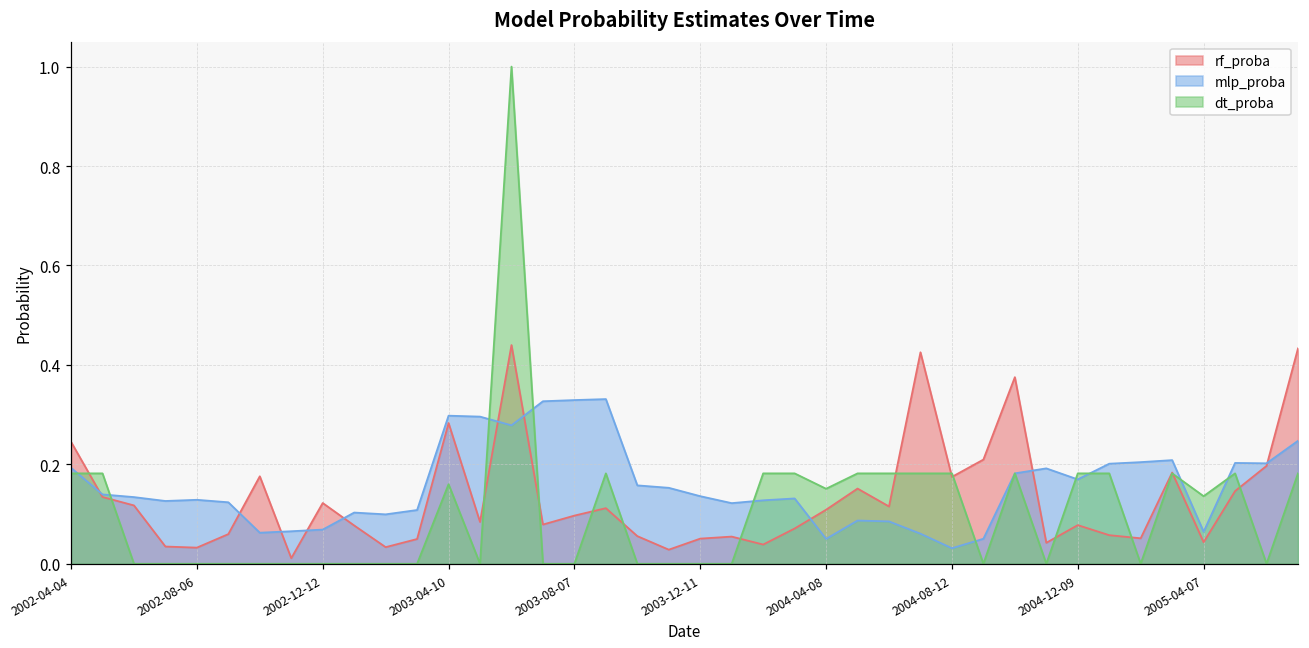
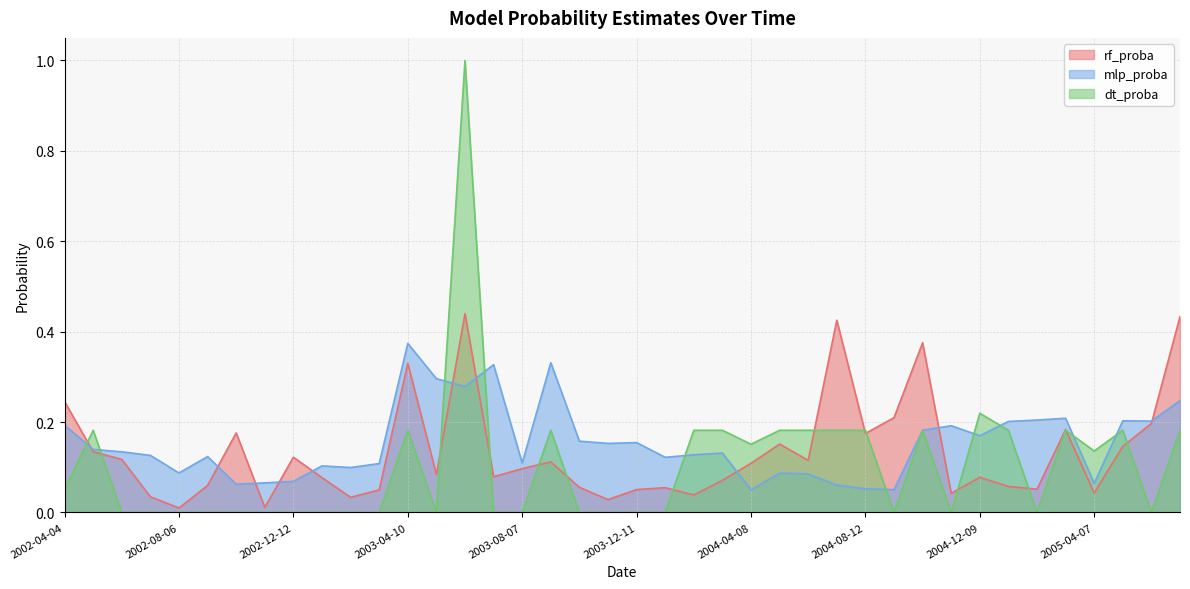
  {
    "rf_proba": {
      "2002-04-04": 0.25,
-     "2002-08-06": 0.03,
+     "2002-08-06": 0.01,
      "2002-12-12": 0.12,
-     "2003-04-10": 0.28,
+     "2003-04-10": 0.33,
      "2003-08-07": 0.10,
      "2003-12-11": 0.05,
      "2004-04-08": 0.11,
      "2004-08-12": 0.17,
      "2004-12-09": 0.08,
      "2005-04-07": 0.04
    },
    "mlp_proba": {
      "2002-04-04": 0.19,
-     "2002-08-06": 0.13,
+     "2002-08-06": 0.09,
      "2002-12-12": 0.07,
-     "2003-04-10": 0.30,
-     "2003-08-07": 0.33,
-     "2003-12-11": 0.14,
+     "2003-04-10": 0.37,
+     "2003-08-07": 0.11,
+     "2003-12-11": 0.15,
      "2004-04-08": 0.05,
-     "2004-08-12": 0.03,
+     "2004-08-12": 0.05,
      "2004-12-09": 0.17,
      "2005-04-07": 0.06
    },
    "dt_proba": {
-     "2002-04-04": 0.18,
+     "2002-04-04": 0.05,
      "2002-08-06": 0.00,
      "2002-12-12": 0.00,
-     "2003-04-10": 0.16,
+     "2003-04-10": 0.18,
      "2003-08-07": 0.00,
      "2003-12-11": 0.00,
      "2004-04-08": 0.15,
      "2004-08-12": 0.18,
-     "2004-12-09": 0.18,
+     "2004-12-09": 0.22,
      "2005-04-07": 0.14
    }
  }
